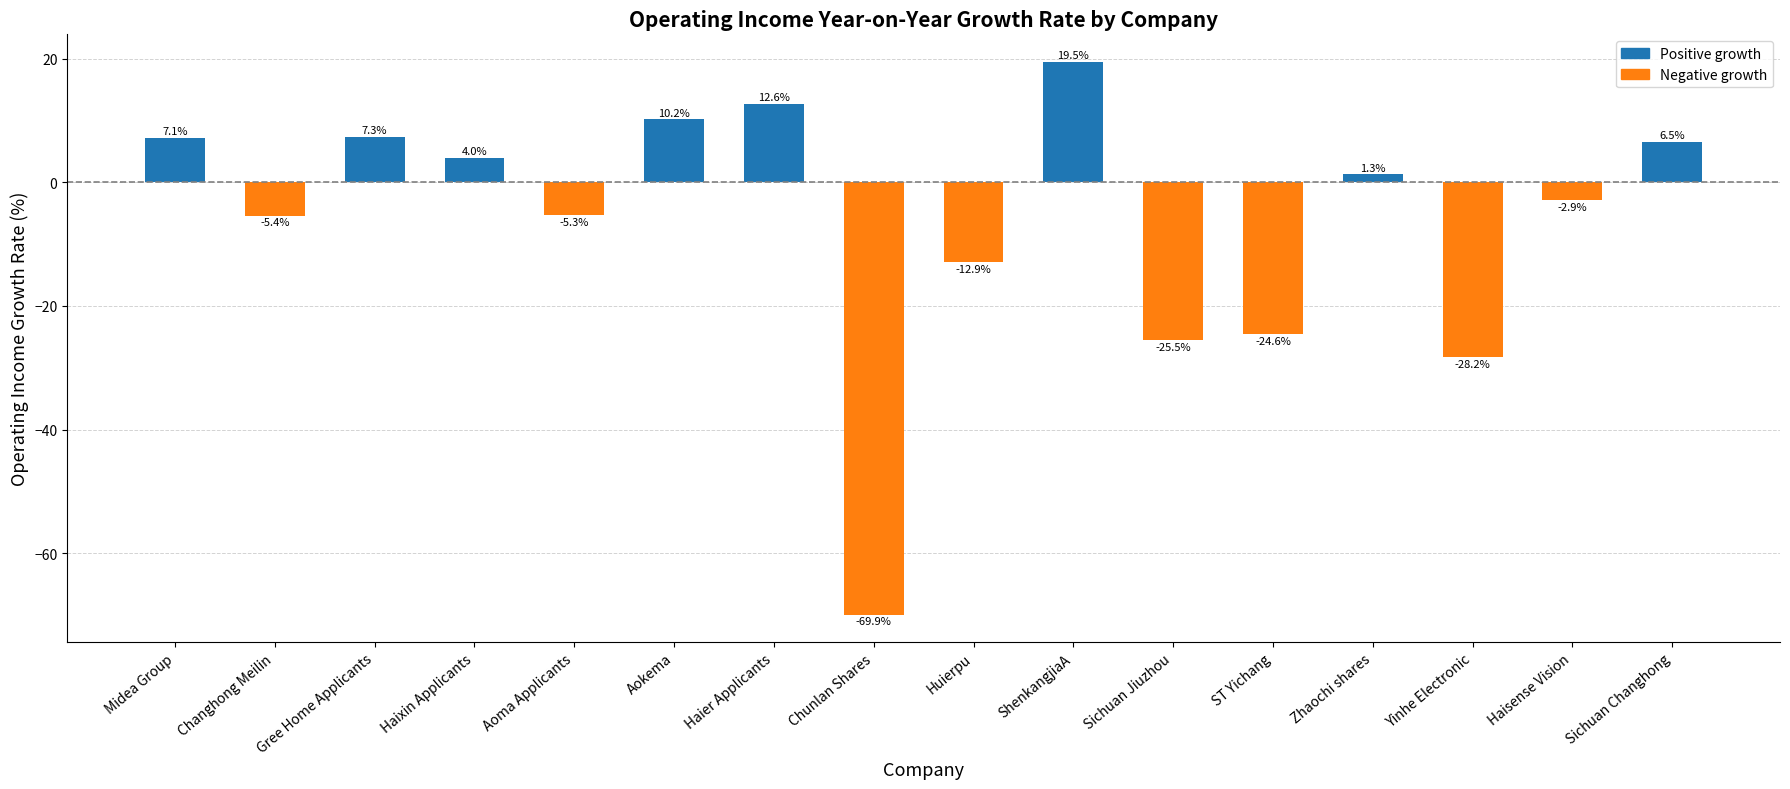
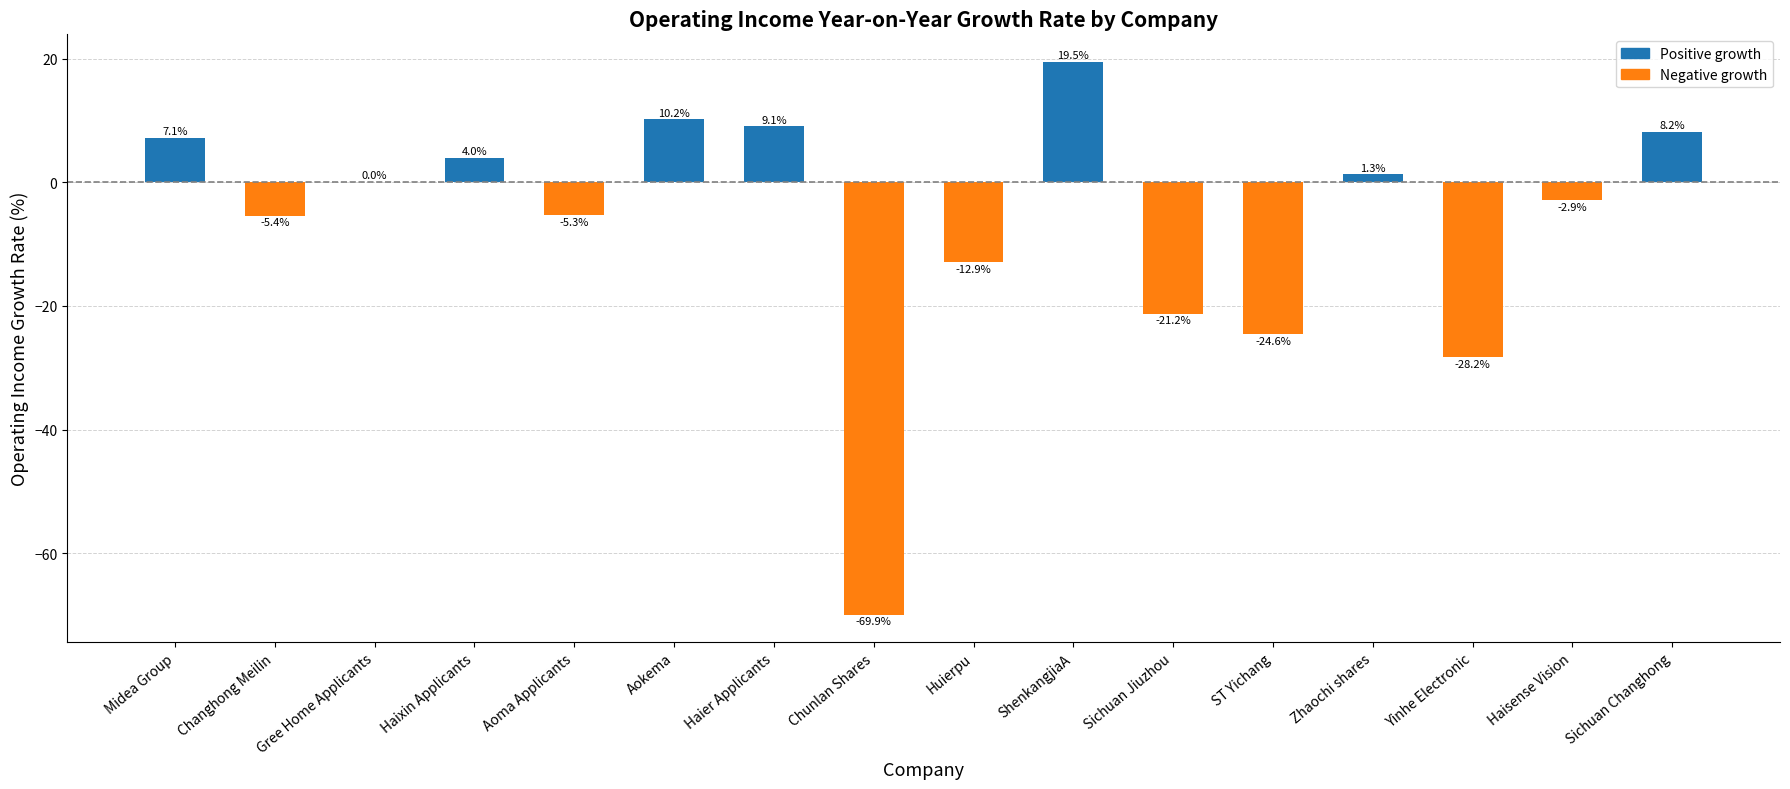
  {
    "Midea Group": "7.1%",
    "Changhong Meilin": "-5.4%",
-   "Gree Home Applicants": "7.3%",
+   "Gree Home Applicants": "0.0%",
    "Haixin Applicants": "4.0%",
    "Aoma Applicants": "-5.3%",
    "Aokema": "10.2%",
-   "Haier Applicants": "12.6%",
+   "Haier Applicants": "9.1%",
    "Chunlan Shares": "-69.9%",
    "Huierpu": "-12.9%",
    "ShenkangjiaA": "19.5%",
-   "Sichuan Jiuzhou": "-25.5%",
+   "Sichuan Jiuzhou": "-21.2%",
    "ST Yichang": "-24.6%",
    "Zhaochi shares": "1.3%",
    "Yinhe Electronic": "-28.2%",
    "Haisense Vision": "-2.9%",
-   "Sichuan Changhong": "6.5%"
+   "Sichuan Changhong": "8.2%"
  }
